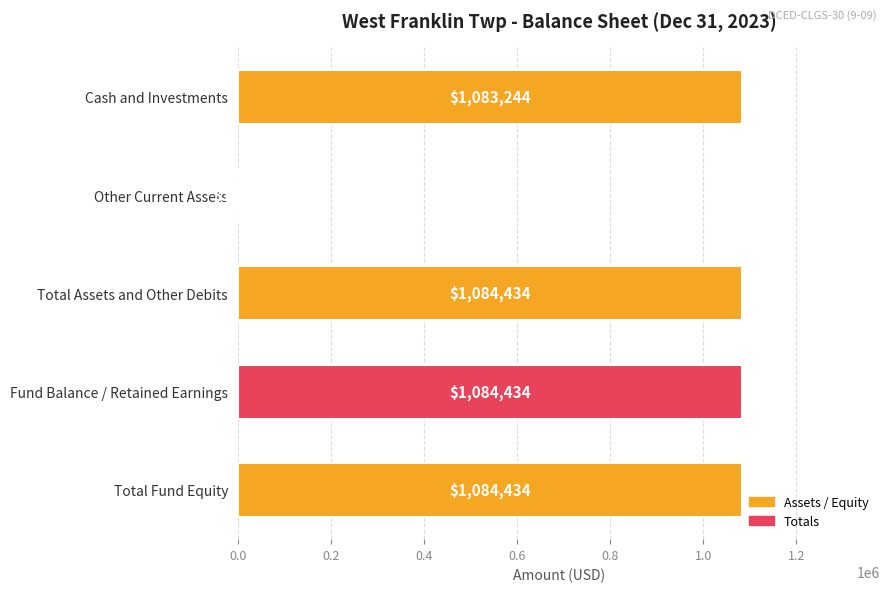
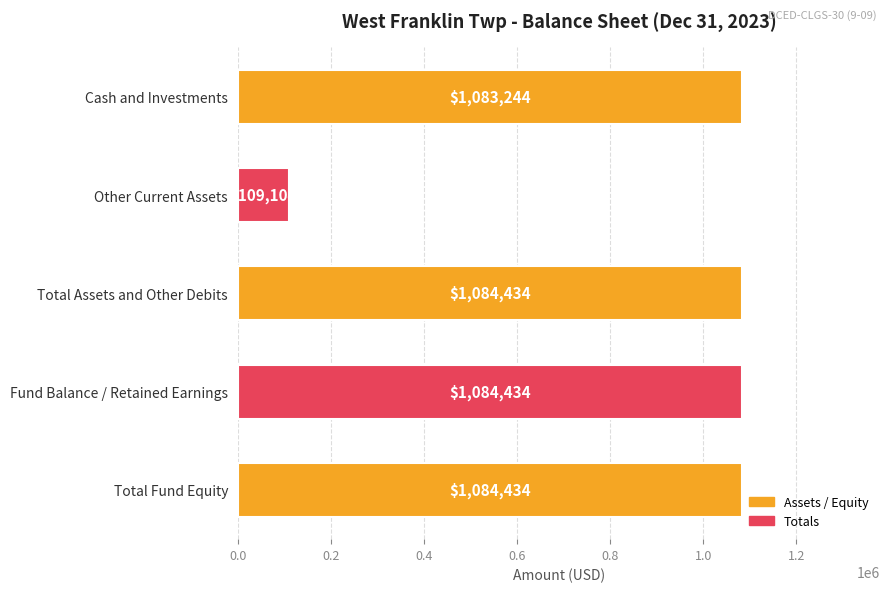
  {
-   "Other Current Assets": 0
+   "Other Current Assets": 110000
  }
